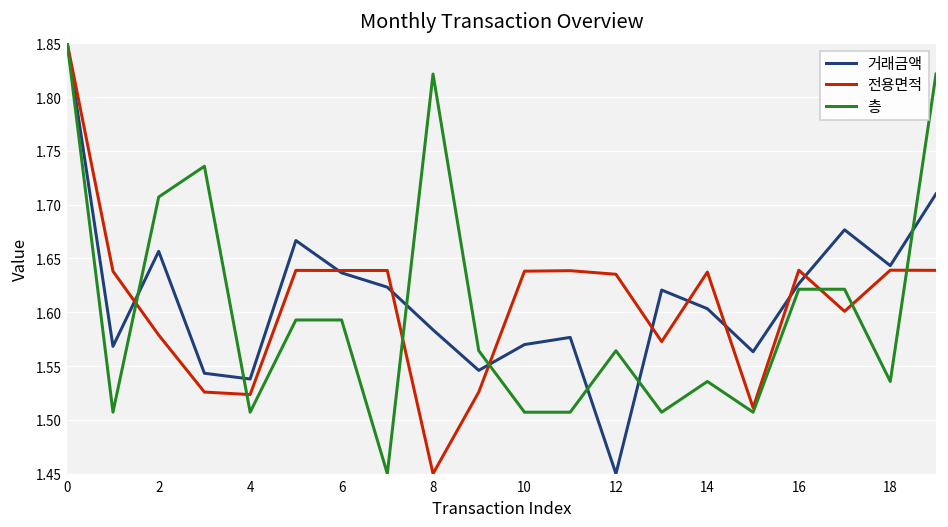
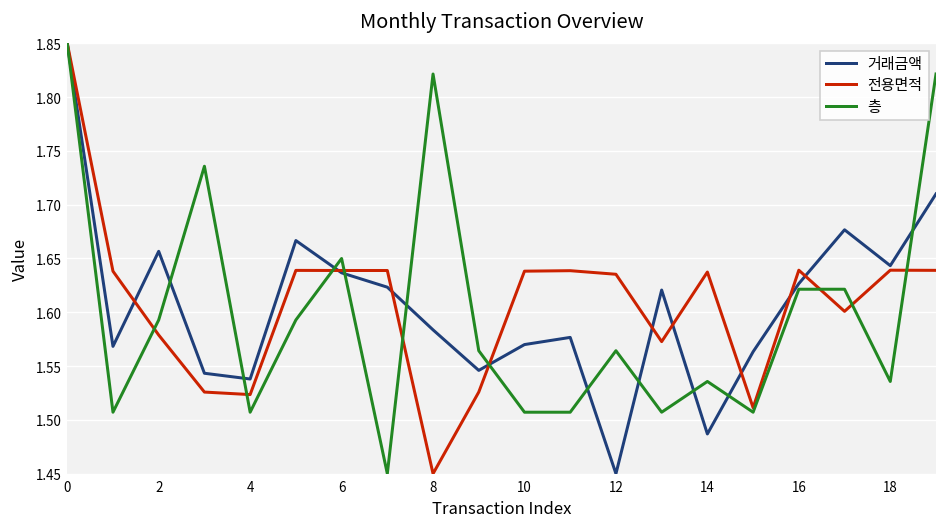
  {
    "거래금액": {
      "2": 1.66,
      "4": 1.54,
      "8": 1.58,
      "10": 1.57,
      "12": 1.45,
-     "14": 1.60,
+     "14": 1.49,
      "16": 1.63,
      "18": 1.64
    },
    "전용면적": {
      "2": 1.58,
      "4": 1.52,
      "8": 1.45,
      "10": 1.64,
      "12": 1.64,
      "14": 1.64,
      "16": 1.64,
      "18": 1.64
    },
    "층": {
-     "2": 1.71,
+     "2": 1.59,
      "4": 1.51,
-     "6": 1.59,
+     "6": 1.65,
      "8": 1.82,
      "10": 1.51,
      "12": 1.56,
      "14": 1.54,
      "16": 1.62,
      "18": 1.54
    }
  }
